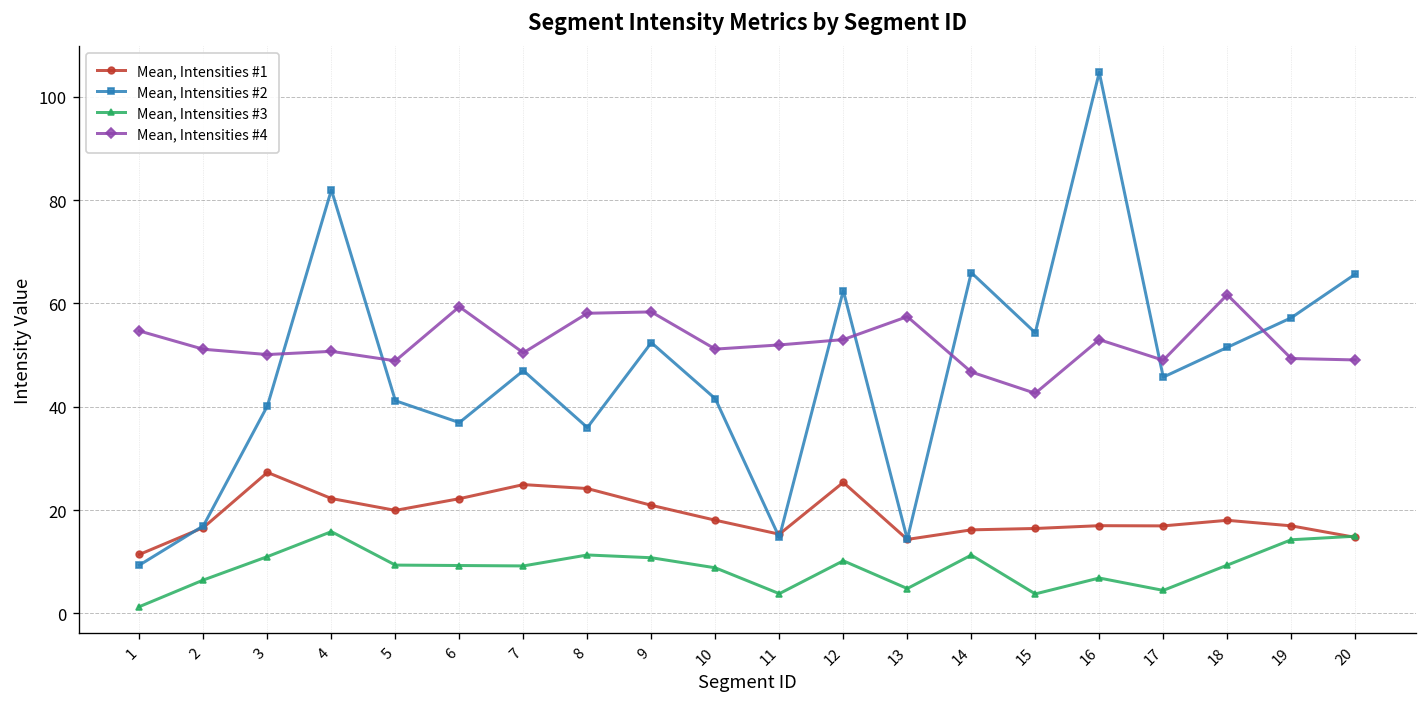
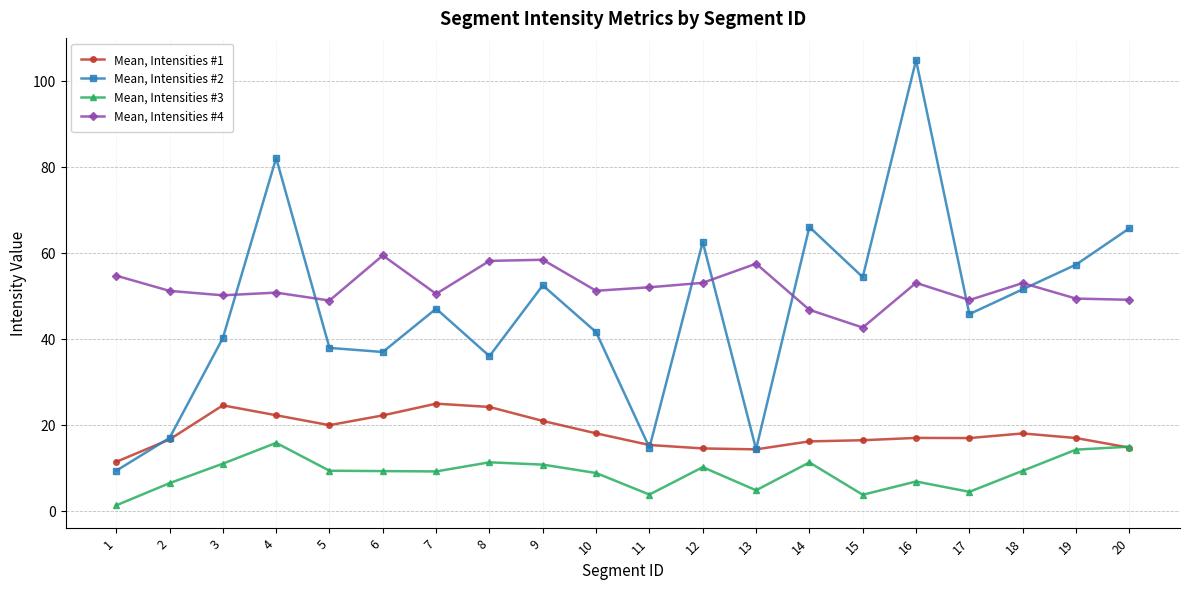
  {
    "Mean, Intensities #1": {
      "1": 11,
-     "3": 27,
+     "3": 25,
      "4": 22,
      "5": 20,
      "6": 22,
      "7": 25,
      "8": 24,
      "9": 21,
      "10": 18,
      "11": 15,
-     "12": 25,
+     "12": 15,
      "14": 16,
      "15": 16,
      "16": 17,
      "17": 17,
      "18": 18,
      "19": 17
    },
    "Mean, Intensities #2": {
      "1": 9,
      "3": 40,
      "4": 82,
-     "5": 41,
+     "5": 38,
      "6": 37,
      "7": 47,
      "8": 36,
      "9": 52,
      "10": 42,
      "11": 15,
      "12": 63,
      "14": 66,
      "15": 54,
      "16": 105,
      "17": 46,
      "18": 52,
      "19": 57,
      "20": 66
    },
    "Mean, Intensities #3": {
      "1": 1,
      "2": 6,
      "3": 11,
      "4": 16,
      "5": 9,
      "6": 9,
      "7": 9,
      "8": 11,
      "9": 11,
      "10": 9,
      "11": 4,
      "12": 10,
      "13": 5,
      "14": 11,
      "15": 4,
      "16": 7,
      "17": 4,
      "18": 9,
      "19": 14
    },
    "Mean, Intensities #4": {
      "1": 55,
      "2": 51,
      "3": 50,
      "4": 51,
      "5": 49,
      "6": 59,
      "7": 50,
      "8": 58,
      "9": 58,
      "10": 51,
      "11": 52,
      "12": 53,
      "13": 57,
      "14": 47,
      "15": 43,
      "16": 53,
      "17": 49,
-     "18": 62,
+     "18": 53,
      "19": 49,
      "20": 49
    }
  }
